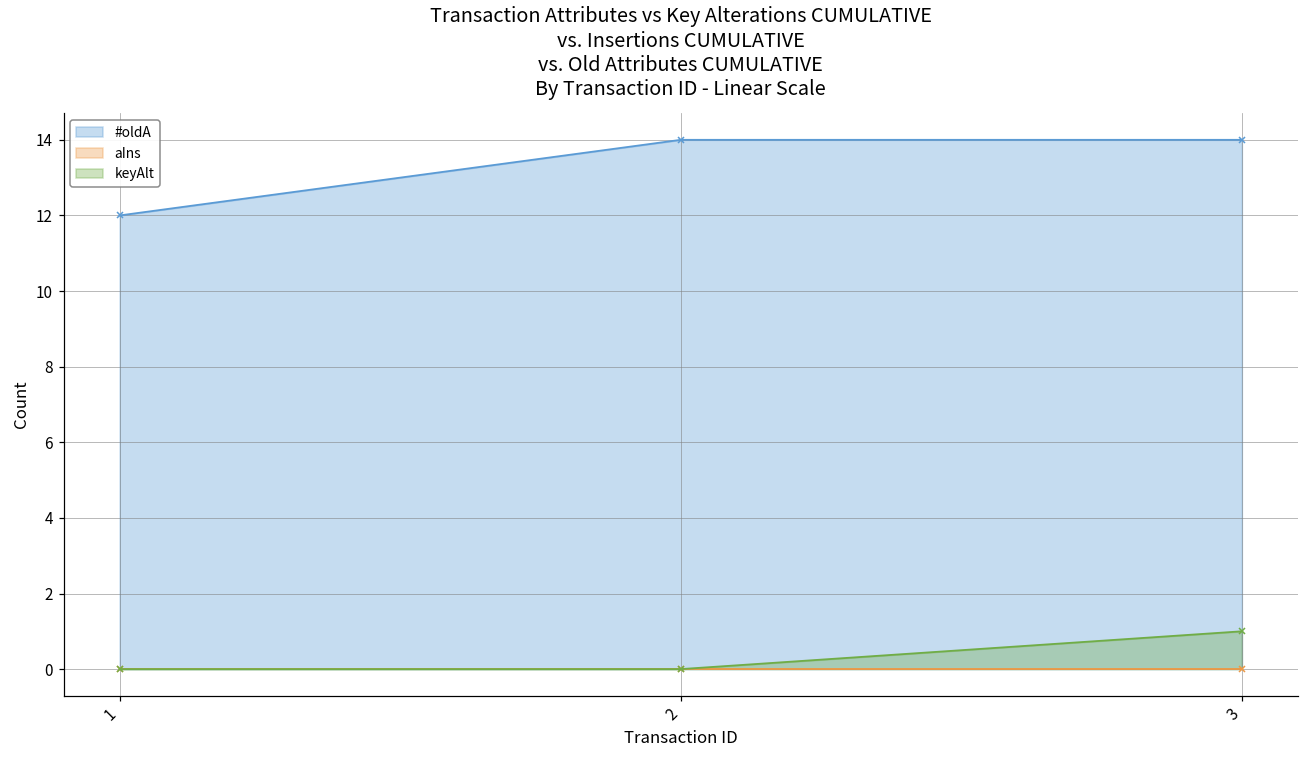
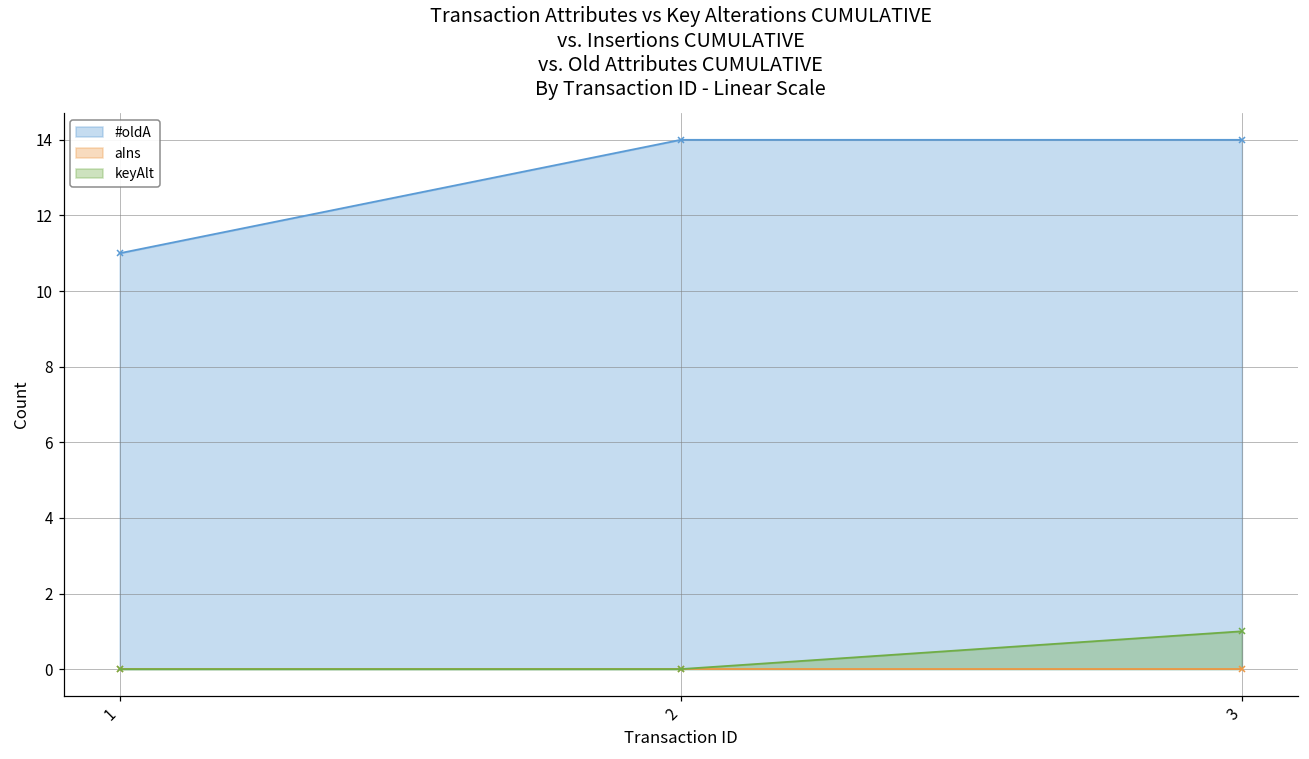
  {
    "#oldA": {
-     "1": 12,
+     "1": 11,
      "2": 14,
      "3": 14
    },
    "aIns": {
      "3": 0
    },
    "keyAlt": {
      "3": 1
    }
  }
